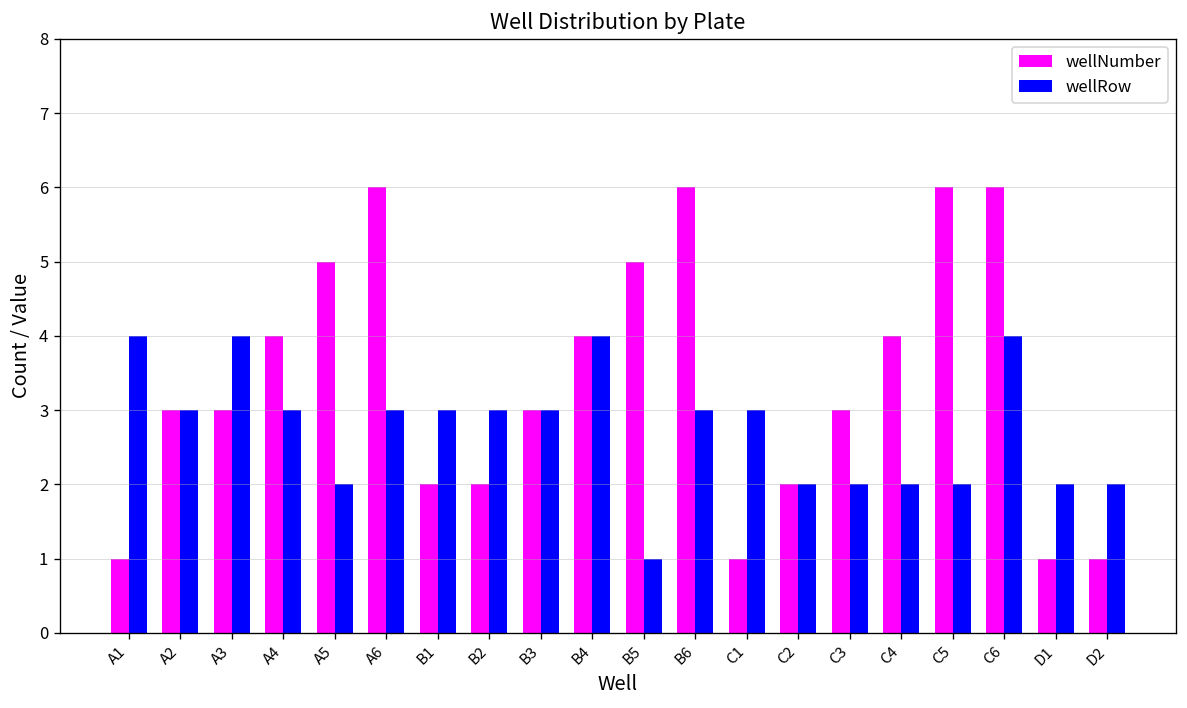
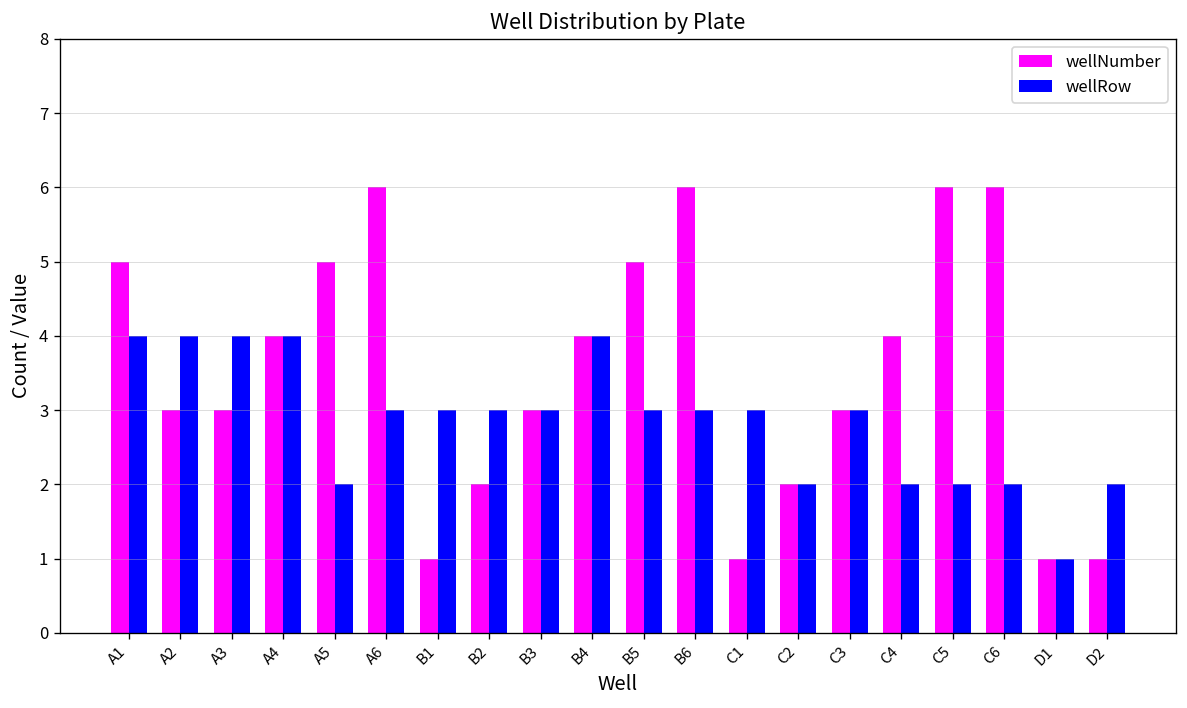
  {
    "wellNumber": {
-     "A1": 1,
+     "A1": 5,
      "A2": 3,
      "A3": 3,
      "A4": 4,
      "A5": 5,
      "A6": 6,
-     "B1": 2,
+     "B1": 1,
      "B2": 2,
      "B3": 3,
      "B4": 4,
      "B5": 5,
      "B6": 6,
      "C1": 1,
      "C2": 2,
      "C3": 3,
      "C4": 4,
      "C5": 6,
      "C6": 6,
      "D1": 1,
      "D2": 1
    },
    "wellRow": {
      "A1": 4,
-     "A2": 3,
+     "A2": 4,
      "A3": 4,
-     "A4": 3,
+     "A4": 4,
      "A5": 2,
      "A6": 3,
      "B1": 3,
      "B2": 3,
      "B3": 3,
      "B4": 4,
-     "B5": 1,
+     "B5": 3,
      "B6": 3,
      "C1": 3,
      "C2": 2,
-     "C3": 2,
+     "C3": 3,
      "C4": 2,
      "C5": 2,
-     "C6": 4,
-     "D1": 2,
+     "C6": 2,
+     "D1": 1,
      "D2": 2
    }
  }
